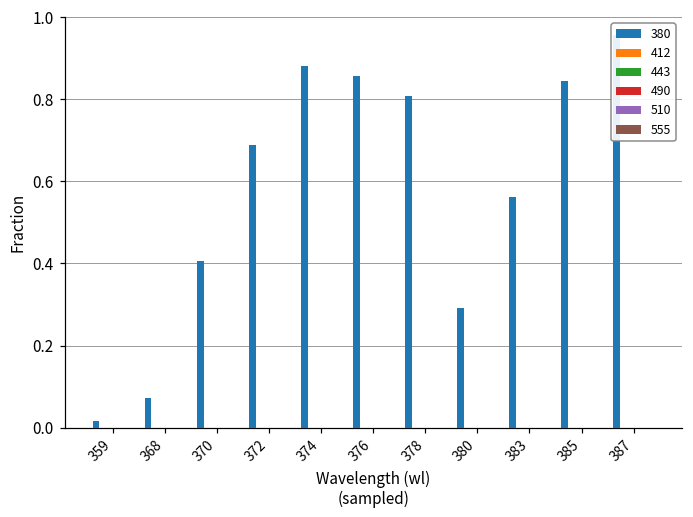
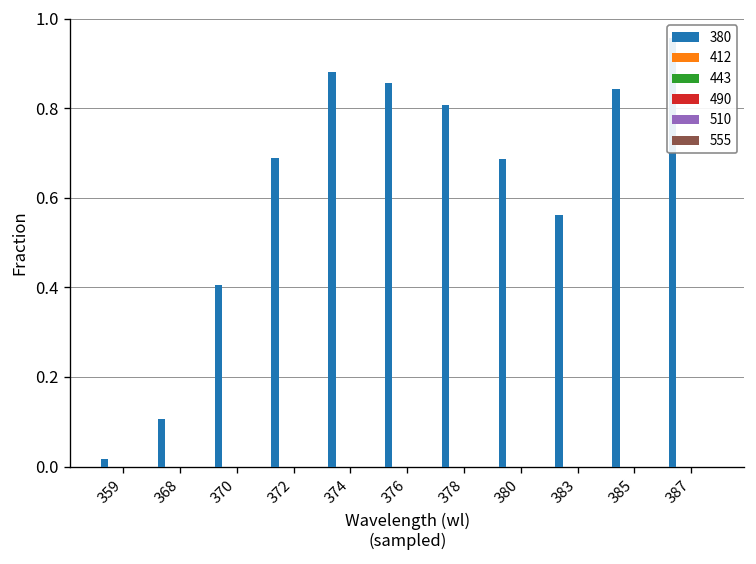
  {
    "380": {
      "359": 0.02,
-     "368": 0.07,
+     "368": 0.11,
      "370": 0.41,
      "372": 0.69,
      "374": 0.88,
      "376": 0.86,
      "378": 0.81,
-     "380": 0.29,
+     "380": 0.69,
      "383": 0.56,
      "385": 0.84
    },
    "412": {
      "359": 0.00,
      "368": 0.00,
      "370": 0.00,
      "372": 0.00,
      "374": 0.00,
      "376": 0.00,
      "378": 0.00,
      "380": 0.00,
      "383": 0.00,
      "385": 0.00,
      "387": 0.00
    },
    "443": {
      "359": 0.00,
      "368": 0.00,
      "370": 0.00,
      "372": 0.00,
      "374": 0.00,
      "376": 0.00,
      "378": 0.00,
      "380": 0.00,
      "383": 0.00,
      "385": 0.00,
      "387": 0.00
    },
    "490": {
      "359": 0.00,
      "368": 0.00,
      "370": 0.00,
      "372": 0.00,
      "374": 0.00,
      "376": 0.00,
      "378": 0.00,
      "380": 0.00,
      "383": 0.00,
      "385": 0.00,
      "387": 0.00
    },
    "510": {
      "359": 0.00,
      "368": 0.00,
      "370": 0.00,
      "372": 0.00,
      "374": 0.00,
      "376": 0.00,
      "378": 0.00,
      "380": 0.00,
      "383": 0.00,
      "385": 0.00,
      "387": 0.00
    },
    "555": {
      "359": 0.00,
      "368": 0.00,
      "370": 0.00,
      "372": 0.00,
      "374": 0.00,
      "376": 0.00,
      "378": 0.00,
      "380": 0.00,
      "383": 0.00,
      "385": 0.00,
      "387": 0.00
    }
  }
